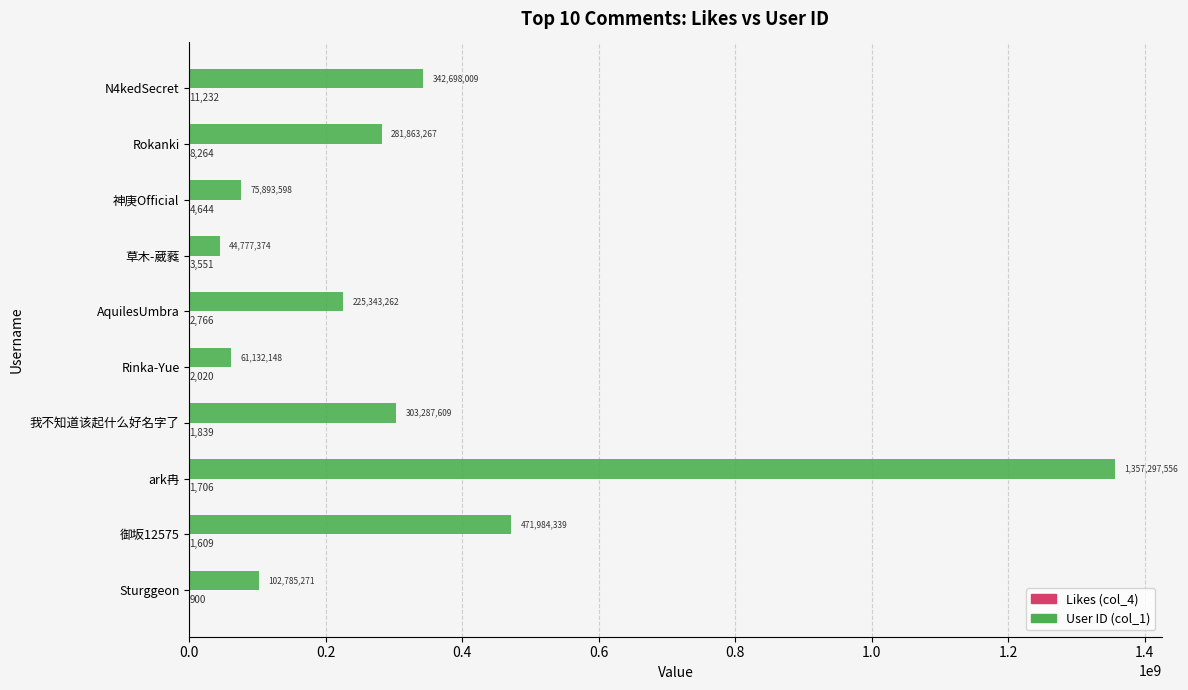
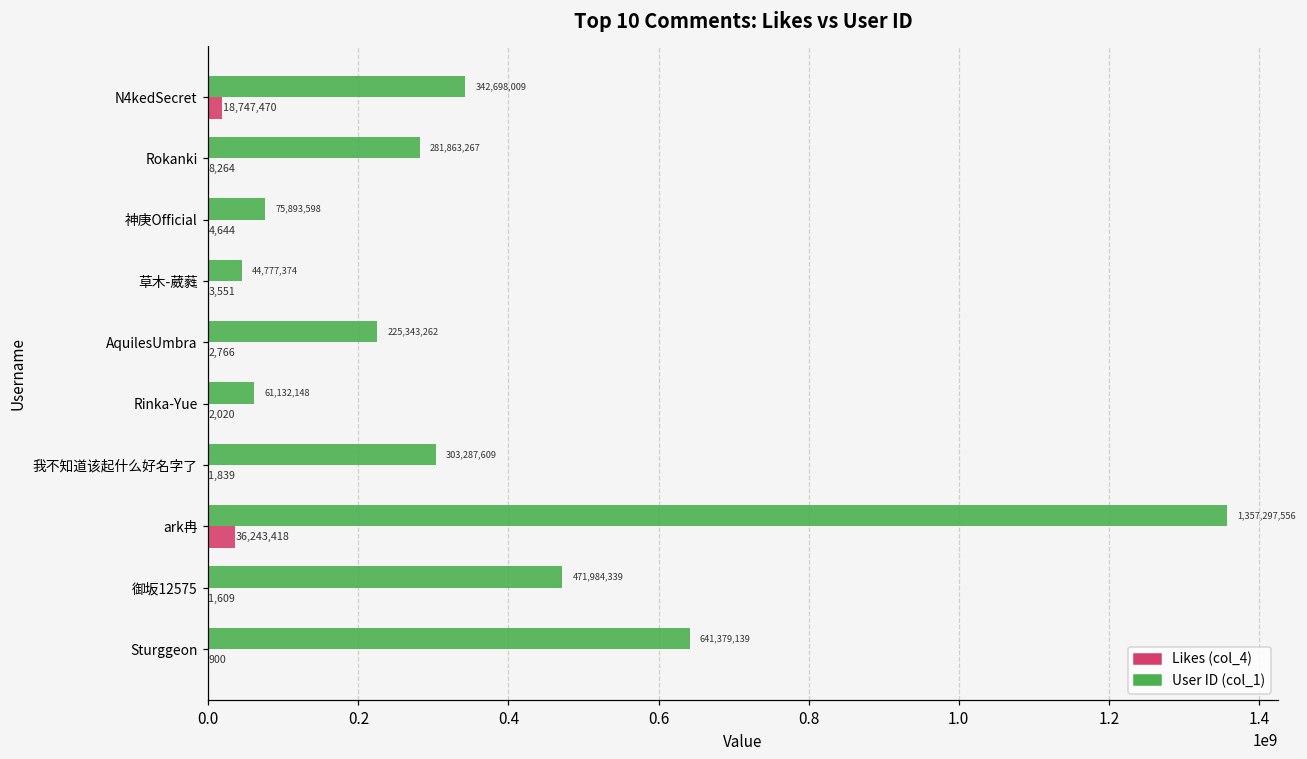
  {
    "Likes (col_4)": {
-     "N4kedSecret": "11,232",
+     "N4kedSecret": "18,747,470",
      "Rokanki": "8,264",
      "神庚Official": "4,644",
      "草木-葳蕤": "3,551",
      "AquilesUmbra": "2,766",
      "Rinka-Yue": "2,020",
      "我不知道该起什么好名字了": "1,839",
-     "ark冉": "1,706",
+     "ark冉": "36,243,418",
      "御坂12575": "1,609",
      "Sturggeon": "900"
    },
    "User ID (col_1)": {
      "N4kedSecret": "342,698,009",
      "Rokanki": "281,863,267",
      "神庚Official": "75,893,598",
      "草木-葳蕤": "44,777,374",
      "AquilesUmbra": "225,343,262",
      "Rinka-Yue": "61,132,148",
      "我不知道该起什么好名字了": "303,287,609",
      "ark冉": "1,357,297,556",
      "御坂12575": "471,984,339",
-     "Sturggeon": "102,785,271"
+     "Sturggeon": "641,379,139"
    }
  }
